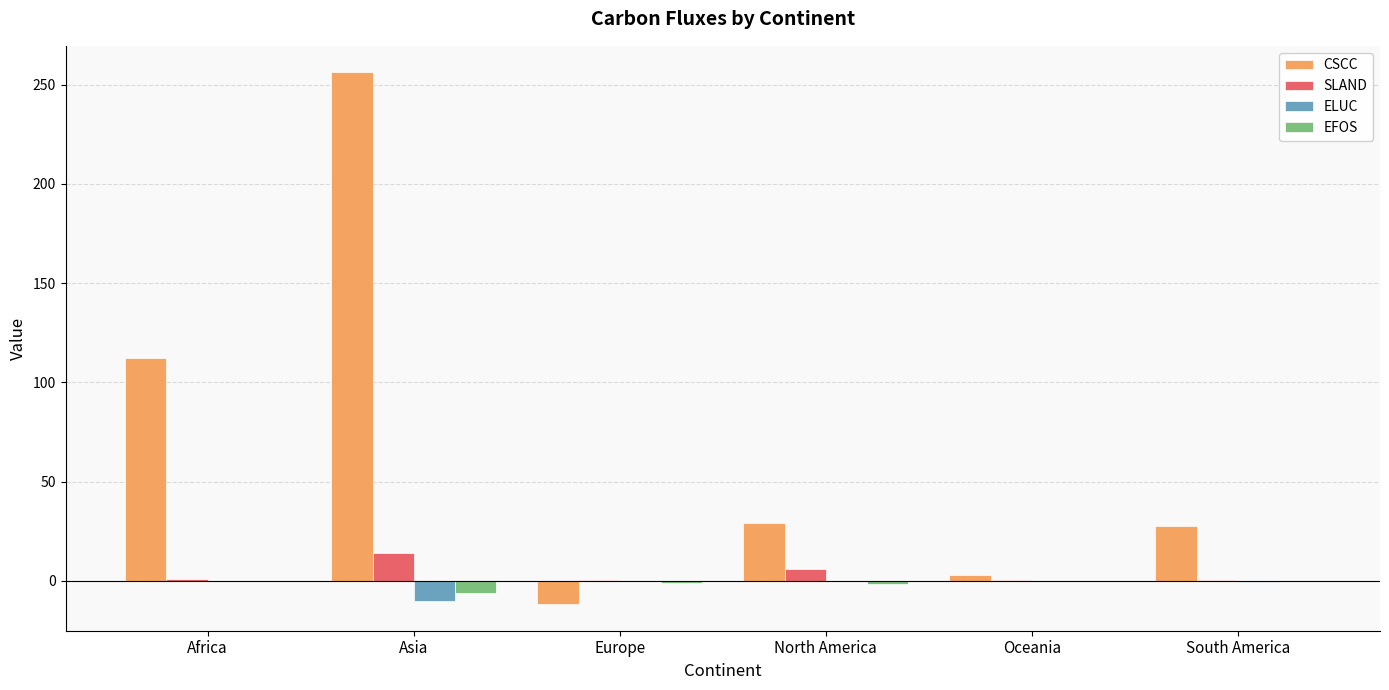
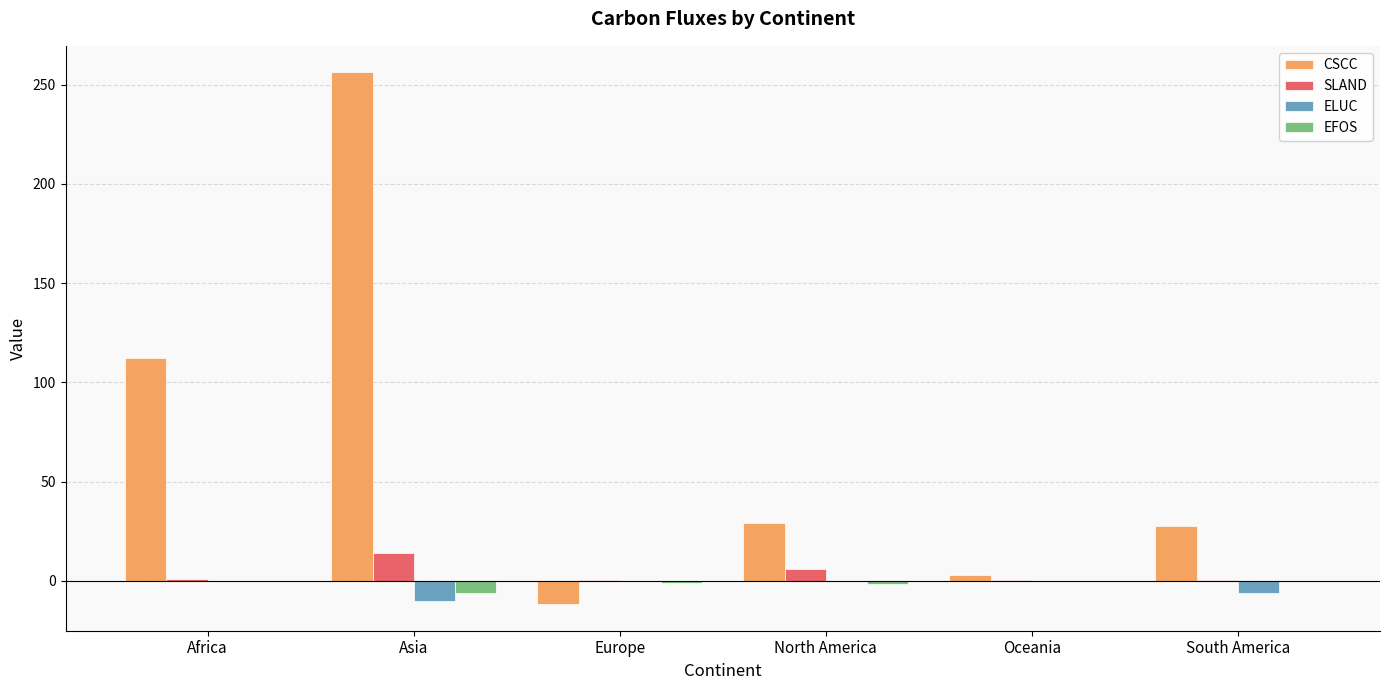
  {
    "CSCC": {
      "Africa": 112,
      "Asia": 256,
      "Europe": -12,
      "North America": 29,
      "Oceania": 3,
      "South America": 28
    },
    "SLAND": {
      "Asia": 14,
      "North America": 6
    },
    "ELUC": {
      "Asia": -10,
-     "South America": 0
+     "South America": -6
    },
    "EFOS": {
      "Asia": -6,
      "North America": -2
    }
  }
